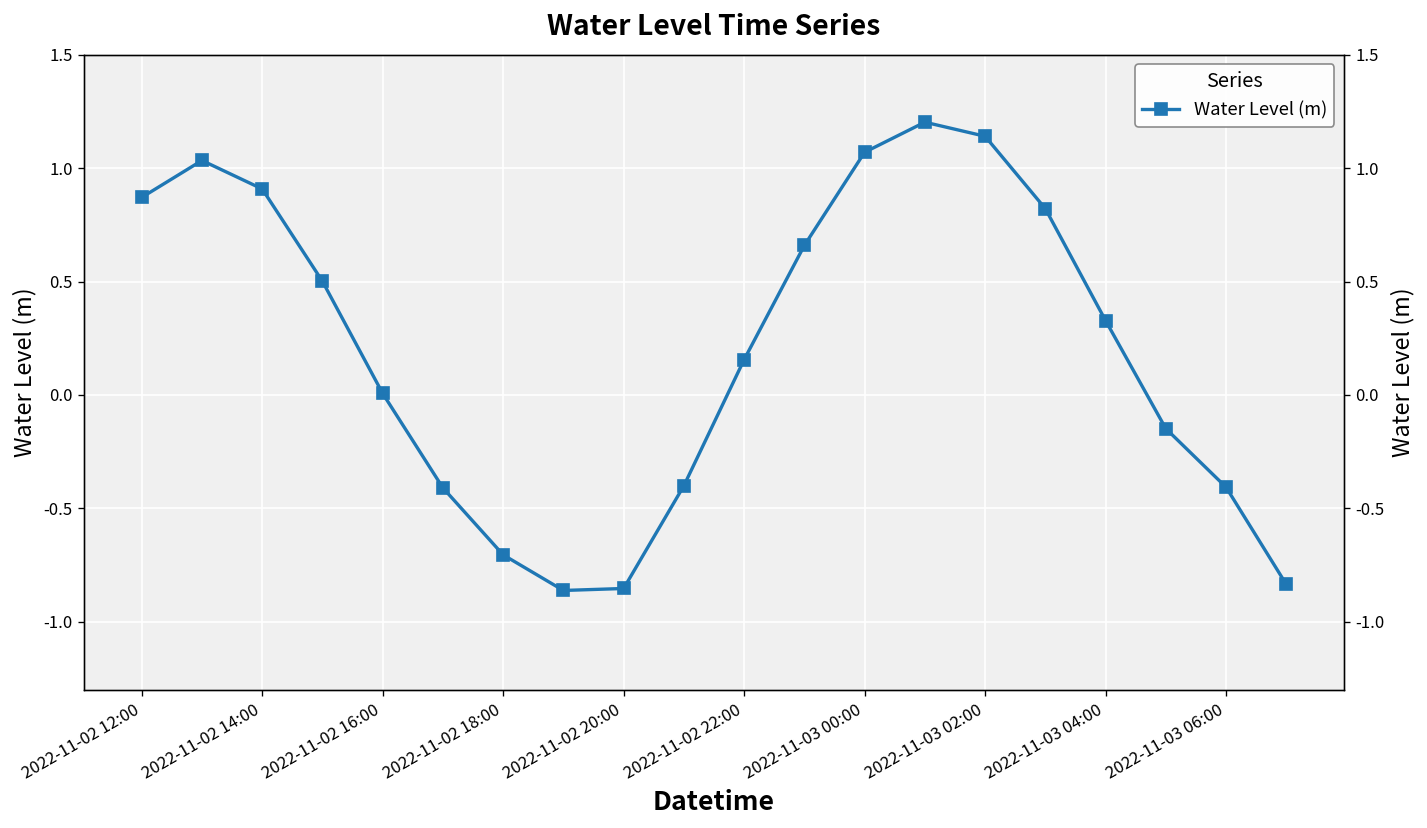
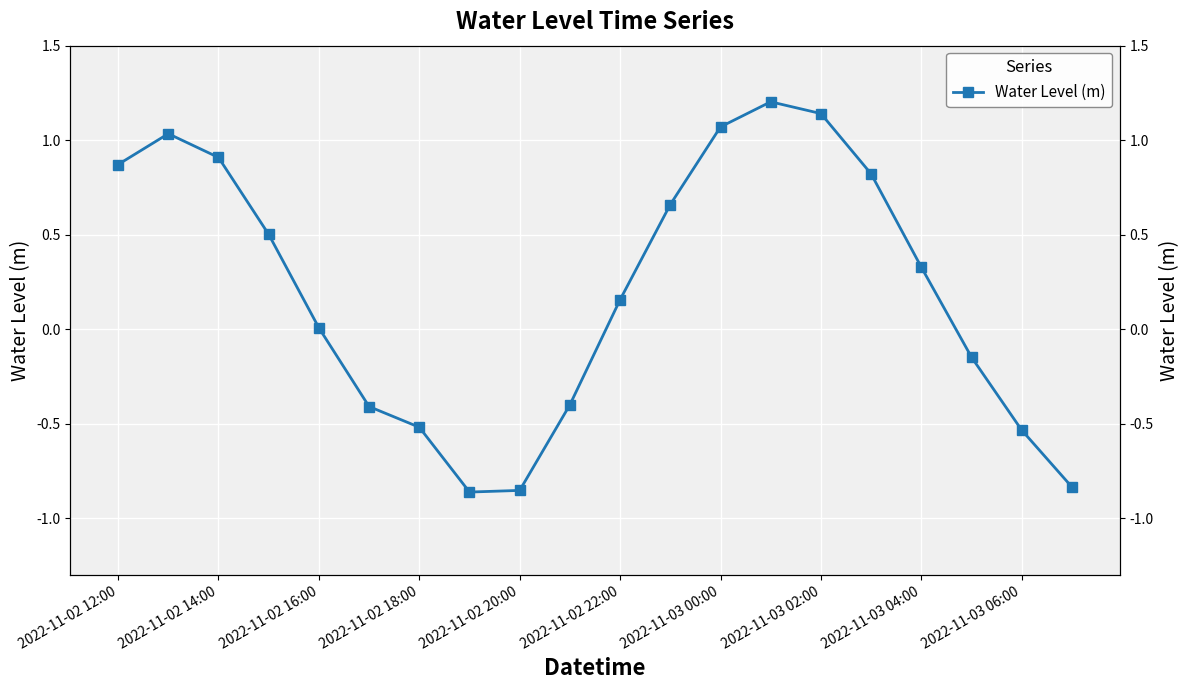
  {
    "2022-11-02 12:00": 0.87,
    "2022-11-02 14:00": 0.91,
    "2022-11-02 16:00": 0.01,
-   "2022-11-02 18:00": -0.70,
+   "2022-11-02 18:00": -0.52,
    "2022-11-02 20:00": -0.85,
    "2022-11-02 22:00": 0.16,
    "2022-11-03 00:00": 1.07,
    "2022-11-03 02:00": 1.14,
    "2022-11-03 04:00": 0.33,
-   "2022-11-03 06:00": -0.41
+   "2022-11-03 06:00": -0.53
  }
